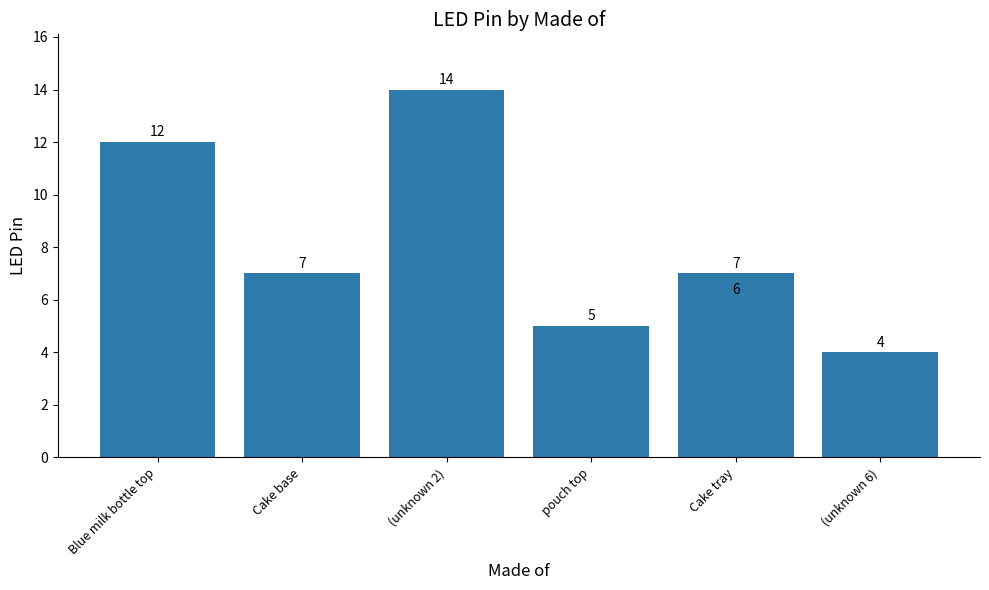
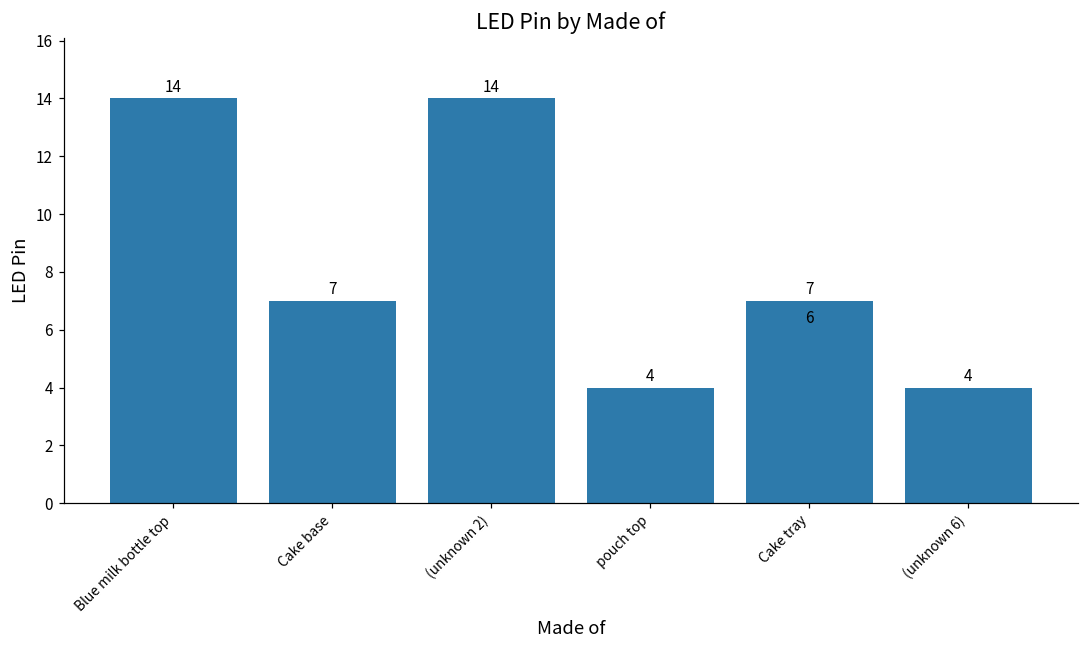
  {
-   "Blue milk bottle top": 12,
+   "Blue milk bottle top": 14,
    "Cake base": 7,
    "(unknown 2)": 14,
-   "pouch top": 5,
+   "pouch top": 4,
    "(unknown 6)": 4
  }
